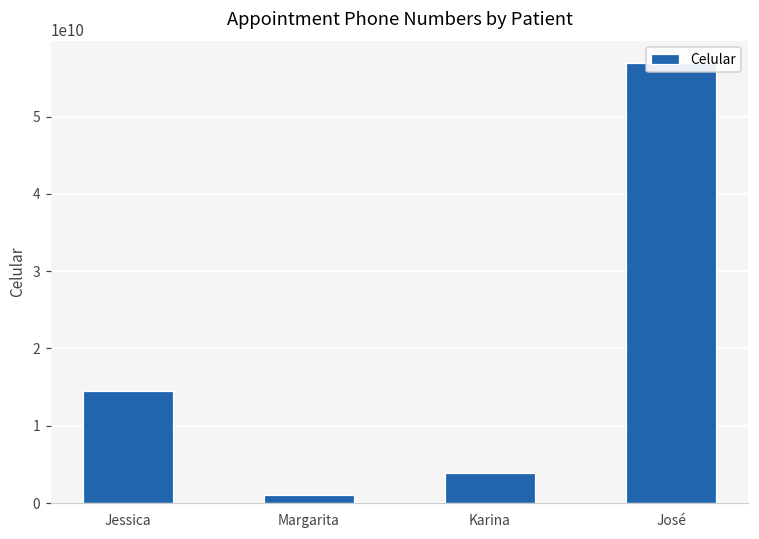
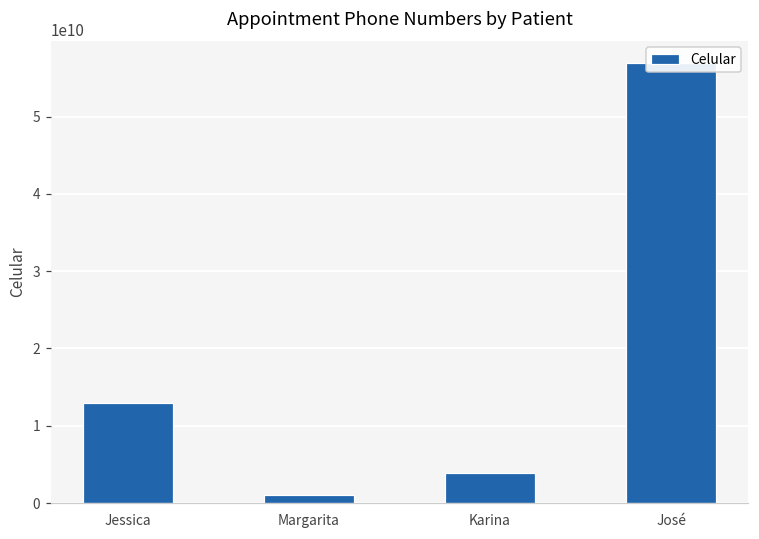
  {
-   "Jessica": 14000000000,
+   "Jessica": 13000000000,
    "Margarita": 1000000000,
    "Karina": 4000000000
  }
